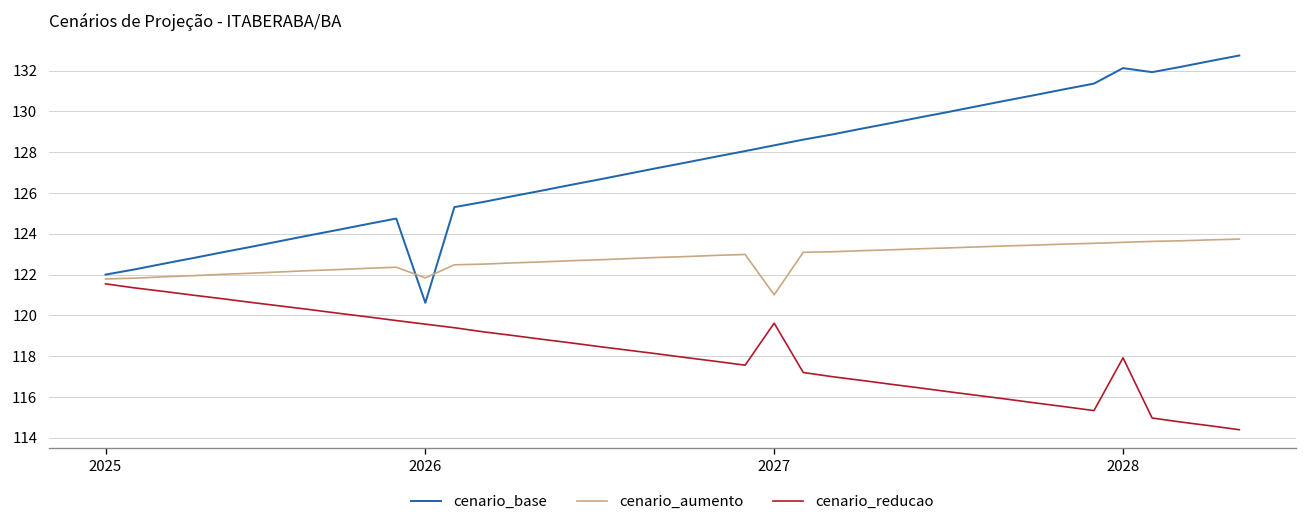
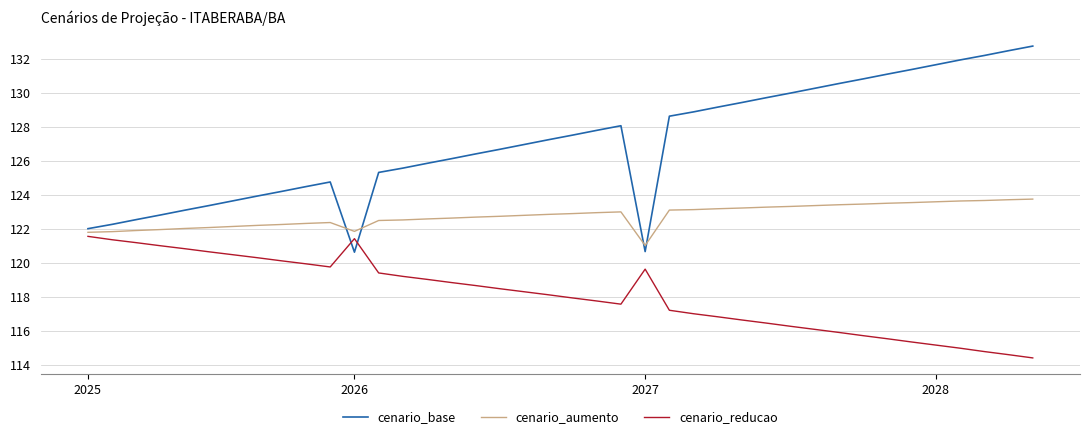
  {
    "cenario_base": {
      "2025": 122.0,
      "2026": 120.6,
-     "2027": 128.3,
-     "2028": 132.1
+     "2027": 120.6,
+     "2028": 131.6
    },
    "cenario_aumento": {
      "2025": 121.8,
      "2026": 121.8,
      "2027": 121.0,
      "2028": 123.6
    },
    "cenario_reducao": {
      "2025": 121.5,
-     "2026": 119.6,
+     "2026": 121.4,
      "2027": 119.6,
-     "2028": 117.9
+     "2028": 115.1
    }
  }
